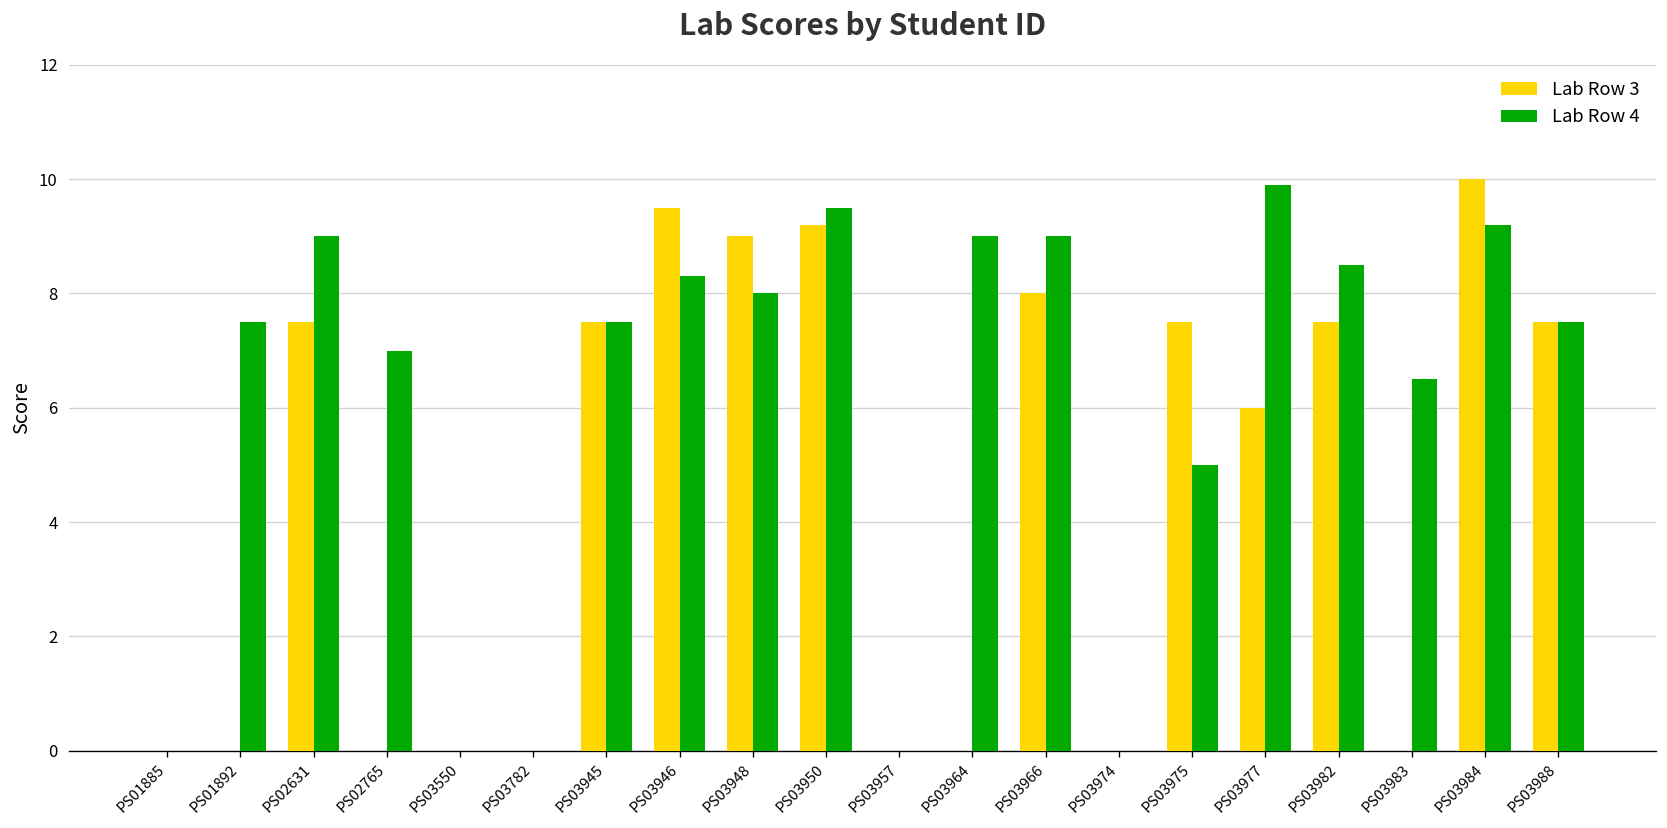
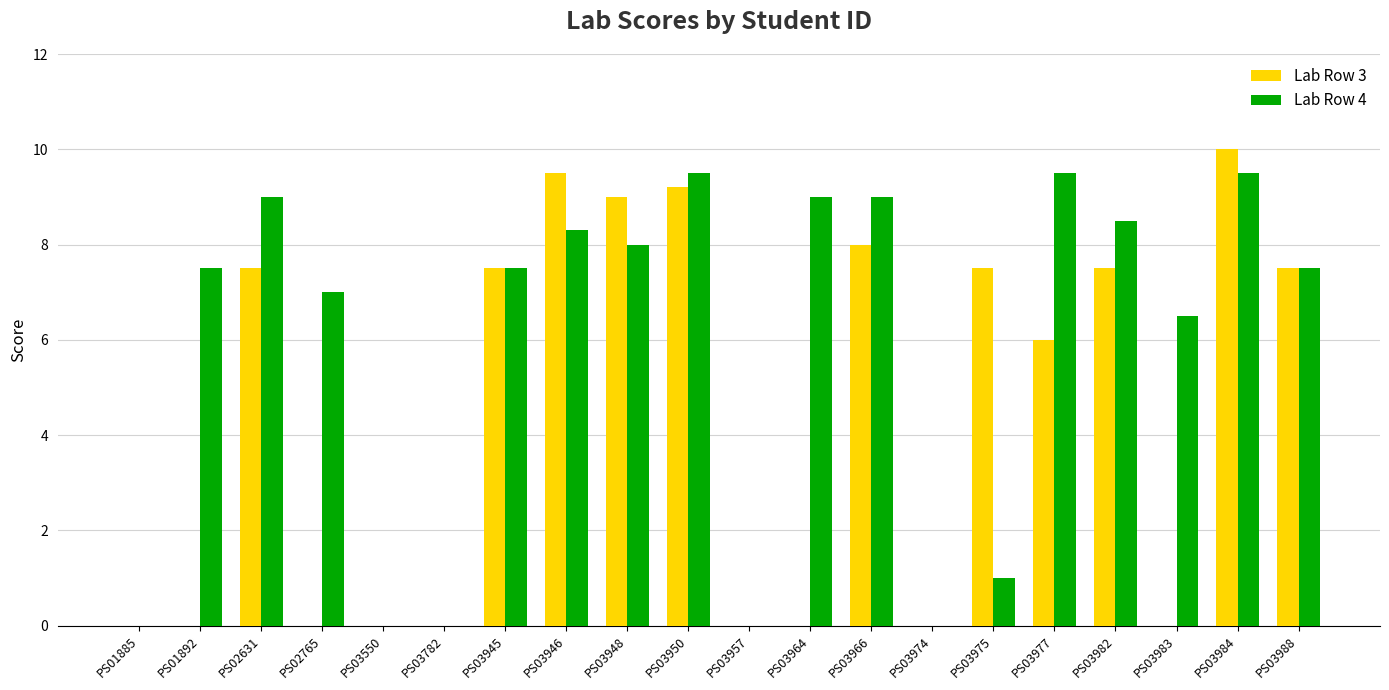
  {
    "Lab Row 3": {
      "PS01885": 0.0,
      "PS01892": 0.0,
      "PS02631": 7.5,
      "PS02765": 0.0,
      "PS03550": 0.0,
      "PS03782": 0.0,
      "PS03945": 7.5,
      "PS03946": 9.5,
      "PS03948": 9.0,
      "PS03950": 9.2,
      "PS03957": 0.0,
      "PS03964": 0.0,
      "PS03966": 8.0,
      "PS03974": 0.0,
      "PS03975": 7.5,
      "PS03977": 6.0,
      "PS03982": 7.5,
      "PS03983": 0.0,
      "PS03984": 10.0,
      "PS03988": 7.5
    },
    "Lab Row 4": {
      "PS01885": 0.0,
      "PS01892": 7.5,
      "PS02631": 9.0,
      "PS02765": 7.0,
      "PS03550": 0.0,
      "PS03782": 0.0,
      "PS03945": 7.5,
      "PS03946": 8.3,
      "PS03948": 8.0,
      "PS03950": 9.5,
      "PS03957": 0.0,
      "PS03964": 9.0,
      "PS03966": 9.0,
      "PS03974": 0.0,
-     "PS03975": 5,
-     "PS03977": 9.9,
+     "PS03975": 1,
+     "PS03977": 9.5,
      "PS03982": 8.5,
      "PS03983": 6.5,
-     "PS03984": 9.2,
+     "PS03984": 9.5,
      "PS03988": 7.5
    }
  }
